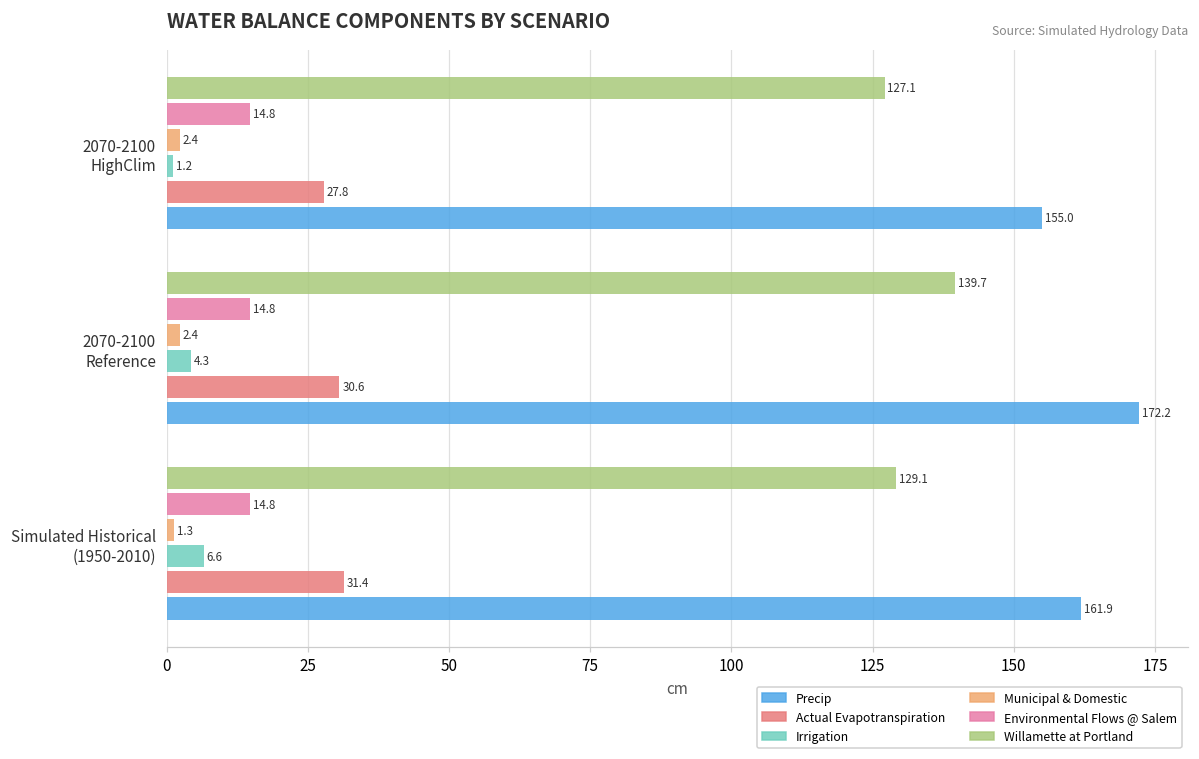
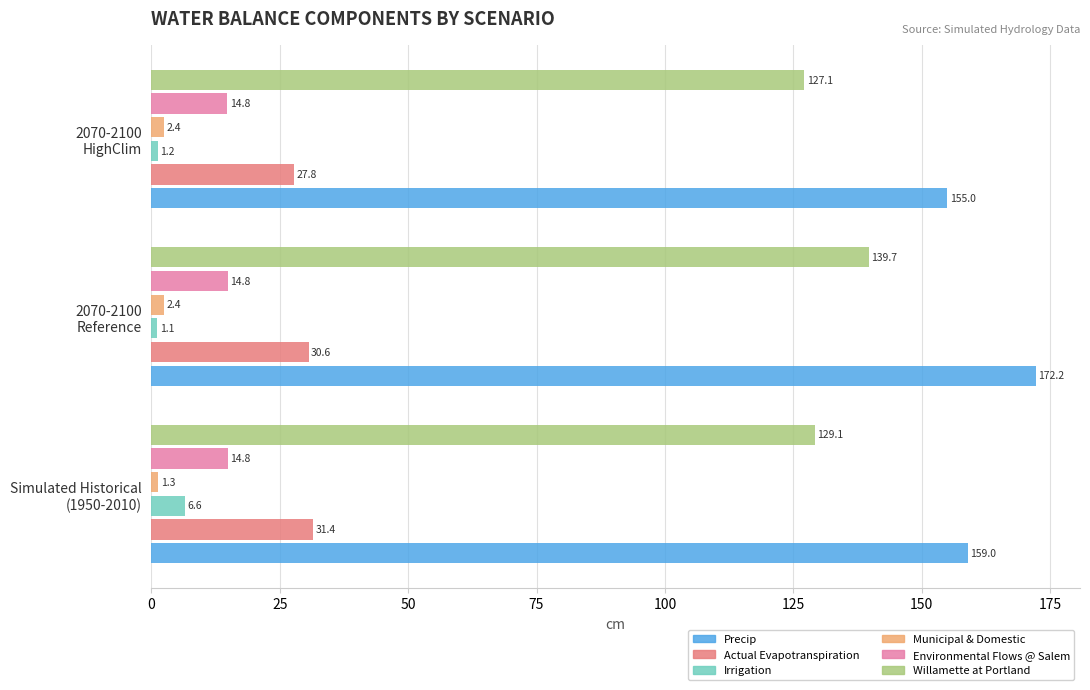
  {
    "Precip": {
      "2070-2100 HighClim": 155.0,
      "2070-2100 Reference": 172.2,
-     "Simulated Historical (1950-2010)": 161.9
+     "Simulated Historical (1950-2010)": 159.0
    },
    "Irrigation": {
      "2070-2100 HighClim": 1.2,
-     "2070-2100 Reference": 4.3,
+     "2070-2100 Reference": 1.1,
      "Simulated Historical (1950-2010)": 6.6
    },
    "Willamette at Portland": {
      "2070-2100 HighClim": 127.1,
      "2070-2100 Reference": 139.7,
      "Simulated Historical (1950-2010)": 129.1
    }
  }
